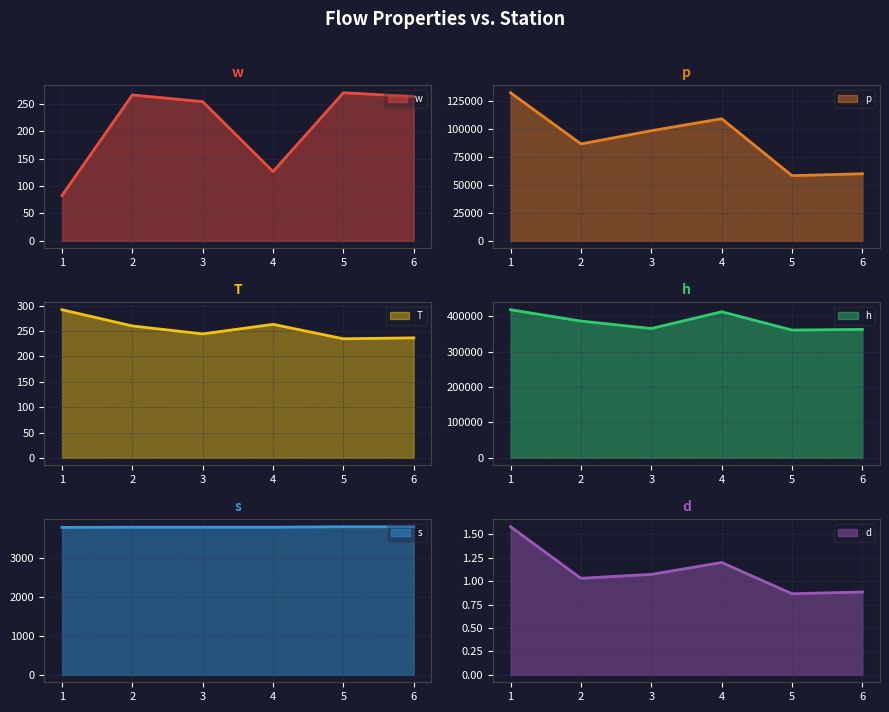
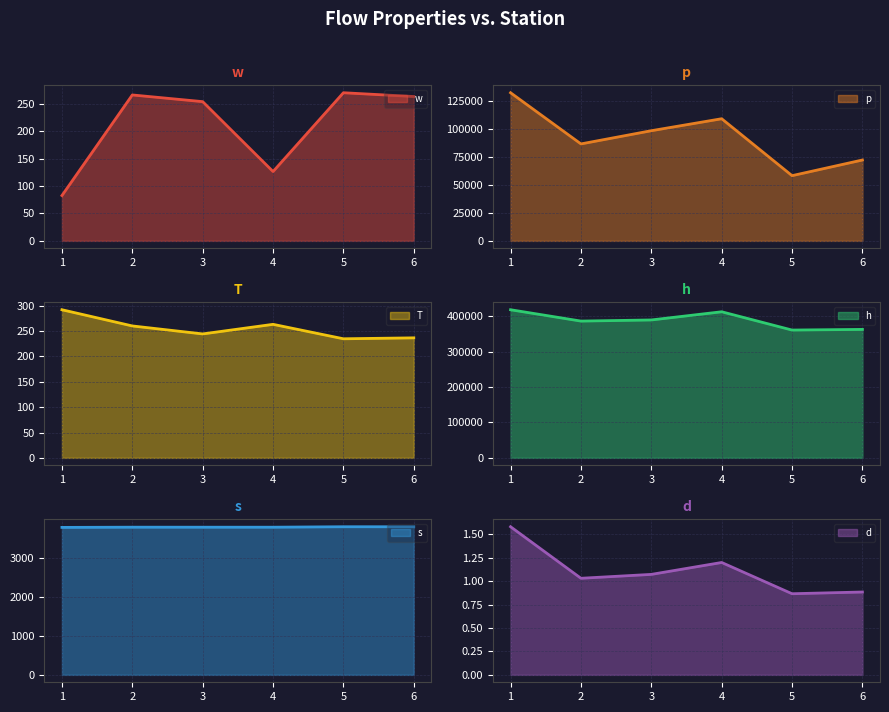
  {
    "w": {
      "1": 80,
      "2": 270,
      "3": 250,
      "4": 130,
      "5": 270
    },
    "p": {
      "1": 133000,
      "2": 87000,
      "3": 99000,
      "4": 109000,
      "5": 58000,
-     "6": 60000
+     "6": 72000
    },
    "T": {
      "1": 290,
      "2": 260,
      "3": 240,
      "4": 260,
      "5": 230,
      "6": 240
    },
    "h": {
      "1": 420000,
      "2": 390000,
-     "3": 370000,
+     "3": 390000,
      "4": 410000,
      "5": 360000,
      "6": 360000
    },
    "s": {
      "1": 3800,
      "2": 3800,
      "3": 3800,
      "4": 3800,
      "5": 3800
    },
    "d": {
      "1": 1.6,
      "2": 1.0,
      "3": 1.1,
      "4": 1.2,
      "5": 0.9,
      "6": 0.9
    }
  }
